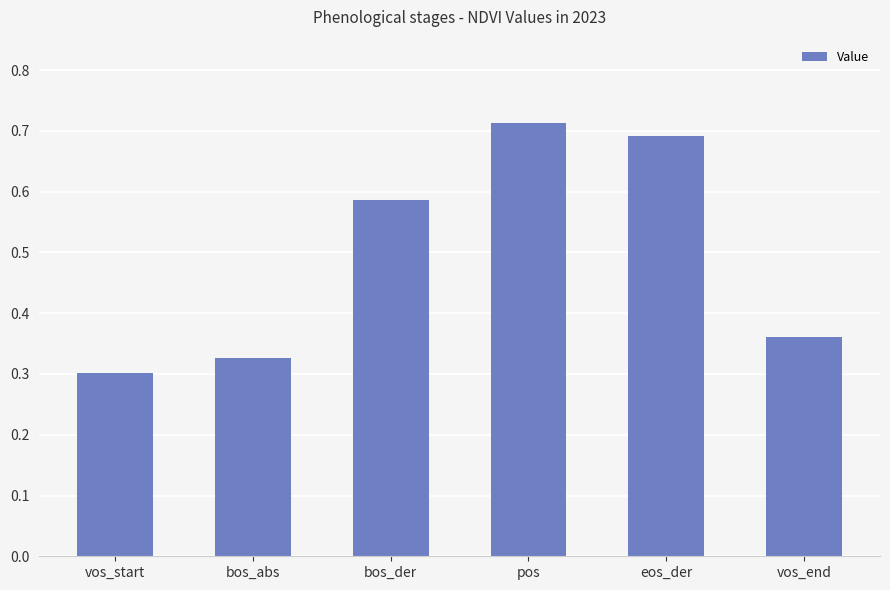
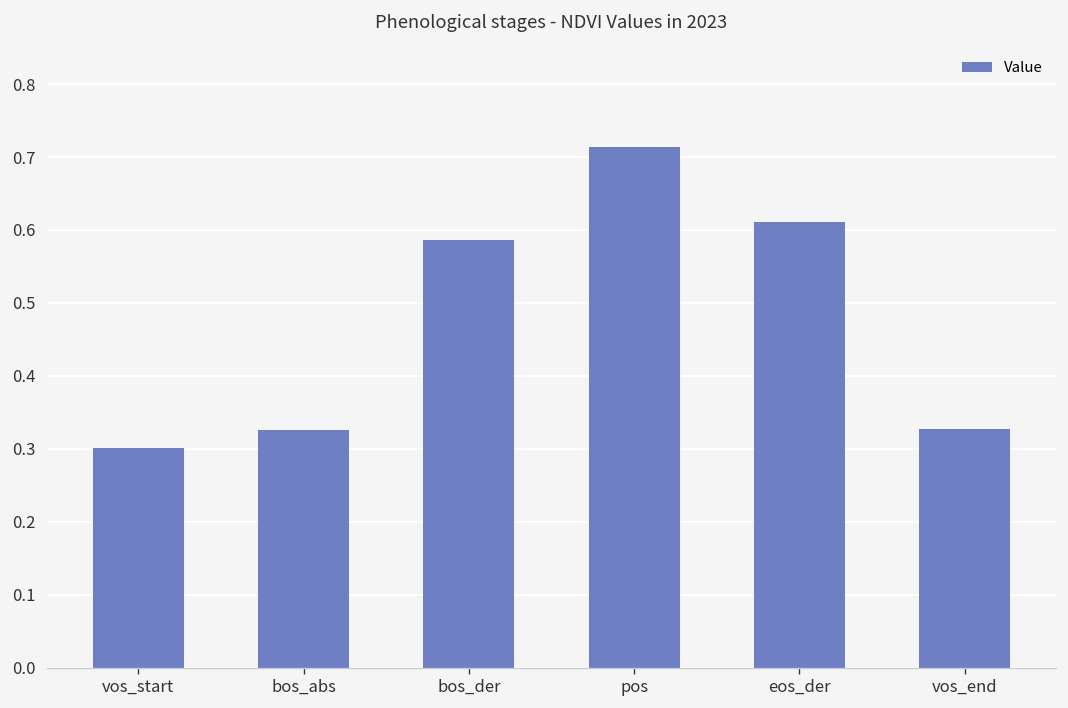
  {
    "vos_start": 0.30,
    "bos_abs": 0.33,
    "bos_der": 0.59,
    "pos": 0.71,
-   "eos_der": 0.69,
-   "vos_end": 0.36
+   "eos_der": 0.61,
+   "vos_end": 0.33
  }
